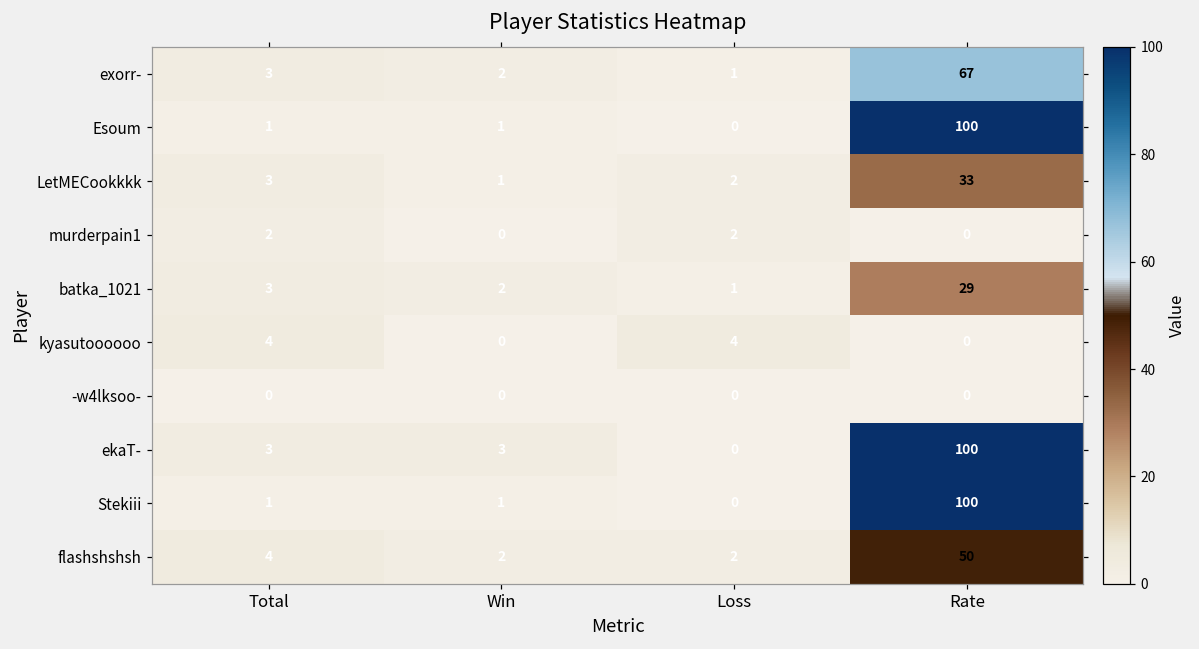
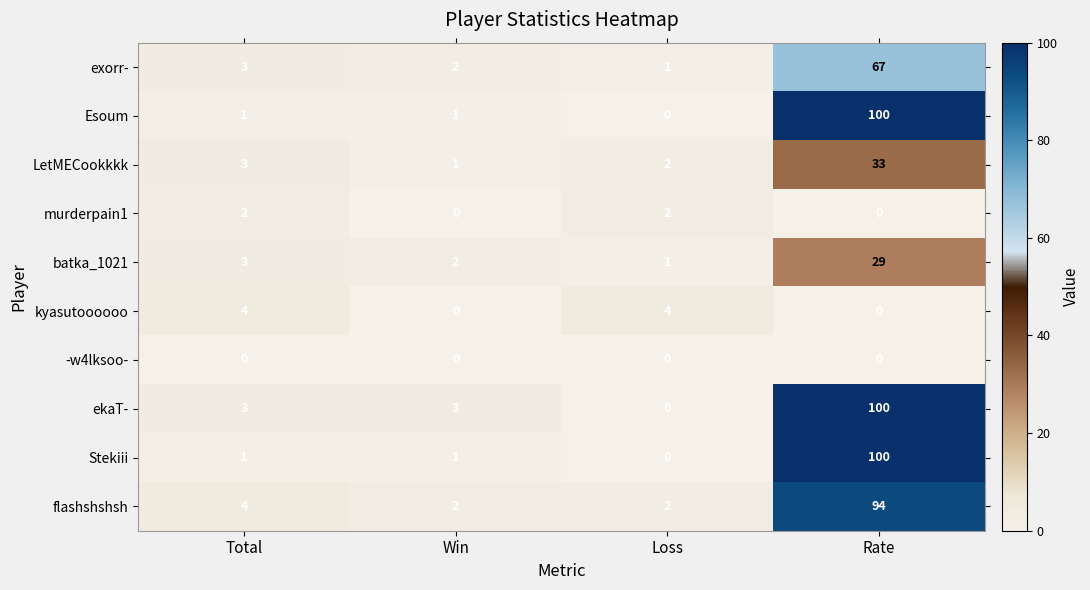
  {
    "exorr-": {
      "Rate": 67
    },
    "Esoum": {
      "Rate": 100
    },
    "LetMECookkkk": {
      "Rate": 33
    },
    "batka_1021": {
      "Rate": 29
    },
    "ekaT-": {
      "Rate": 100
    },
    "Stekiii": {
      "Rate": 100
    },
    "flashshshsh": {
-     "Rate": 50
+     "Rate": 94
    }
  }
